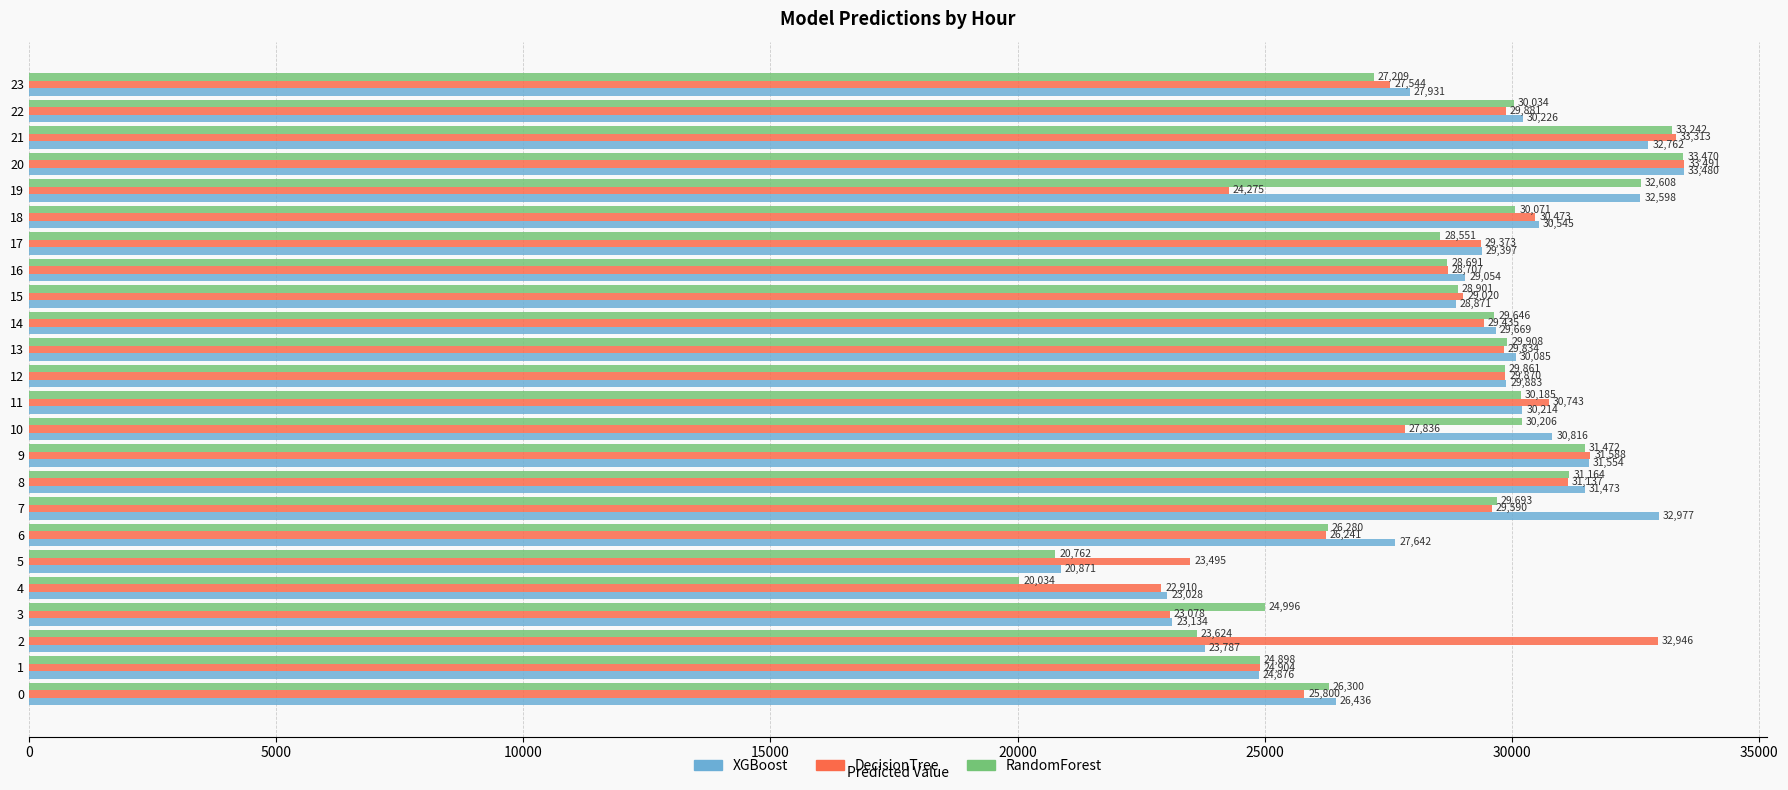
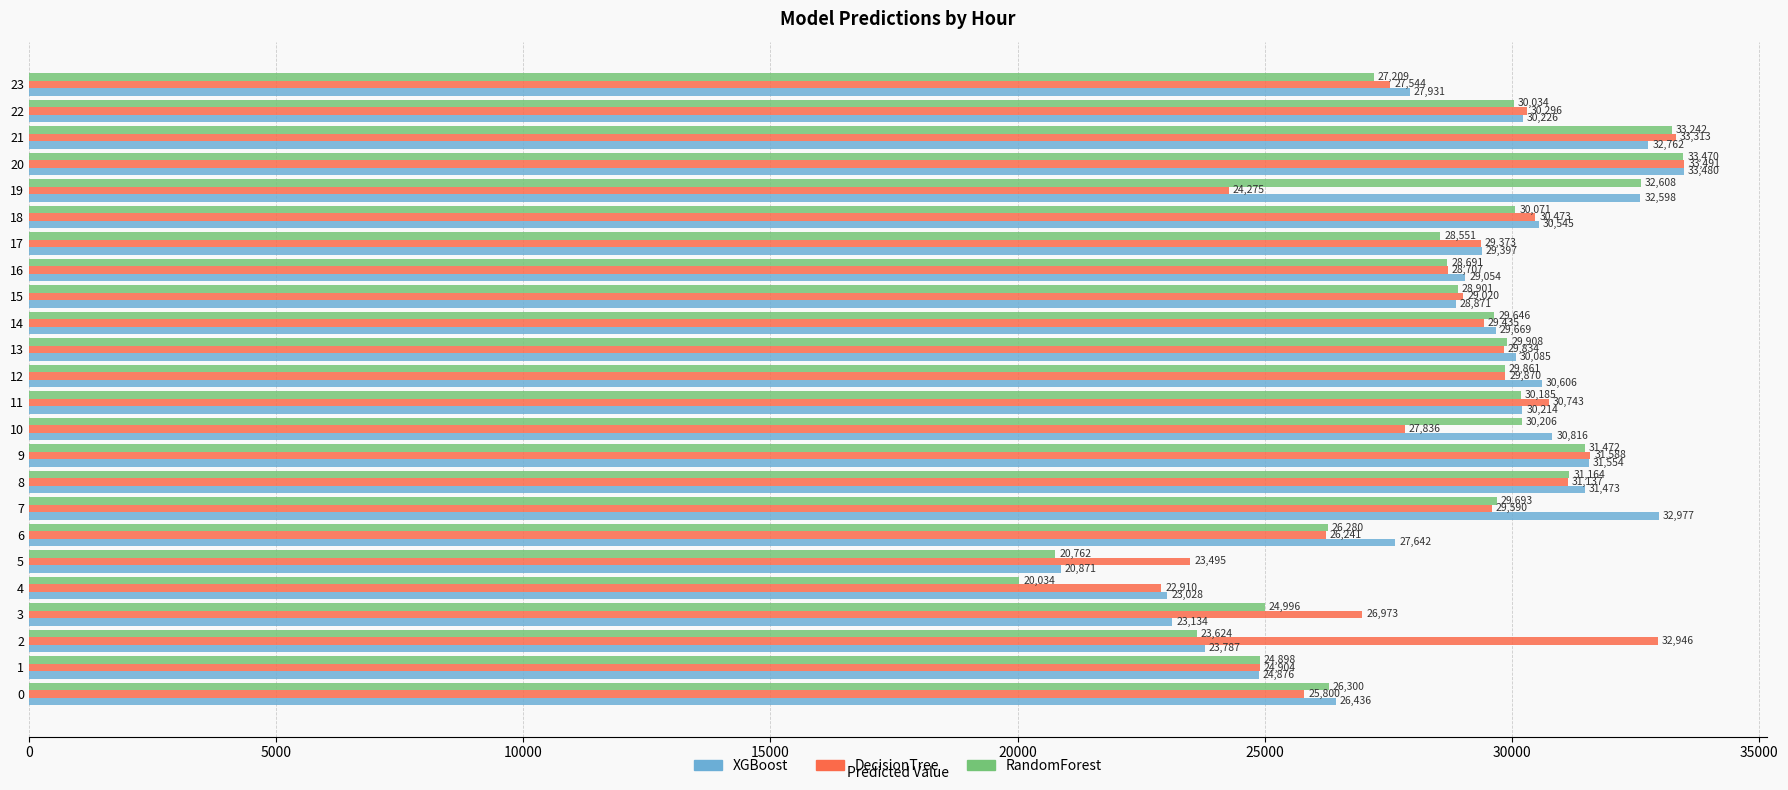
  {
    "XGBoost": {
      "23": "27,931",
      "21": "32,762",
      "19": "32,598",
      "16": "29,054",
-     "12": "29,883",
+     "12": "30,606",
      "11": "30,214",
      "10": "30,816",
      "8": "31,473",
      "7": "32,977",
      "6": "27,642",
      "5": "20,871",
      "3": "23,134",
      "2": "23,787",
      "0": "26,436"
    },
    "DecisionTree": {
      "23": "27,544",
-     "22": "29,881",
+     "22": "30,296",
      "19": "24,275",
      "11": "30,743",
      "10": "27,836",
      "5": "23,495",
-     "3": "23,078",
+     "3": "26,973",
      "2": "32,946",
      "0": "25,800"
    },
    "RandomForest": {
      "23": "27,209",
      "19": "32,608",
      "18": "30,071",
      "17": "28,551",
      "11": "30,185",
      "10": "30,206",
      "5": "20,762",
      "4": "20,034",
      "3": "24,996",
      "2": "23,624",
      "0": "26,300"
    }
  }
